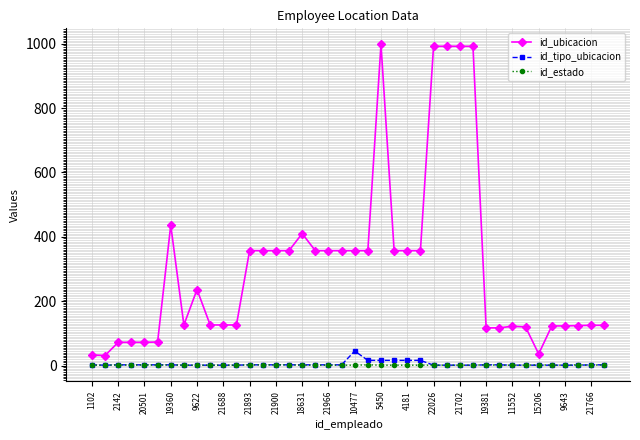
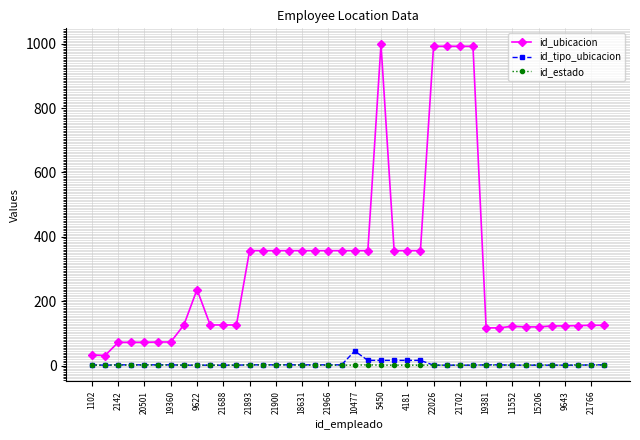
  {
    "id_ubicacion": {
      "1102": 30,
      "2142": 70,
      "20501": 70,
-     "19360": 440,
+     "19360": 70,
      "9622": 240,
      "21688": 130,
      "21893": 360,
      "21900": 360,
-     "18631": 410,
+     "18631": 360,
      "21966": 360,
      "10477": 360,
      "5450": 1000,
      "4181": 360,
      "22026": 990,
      "21702": 990,
      "19381": 120,
      "11552": 120,
-     "15206": 40,
+     "15206": 120,
      "9643": 120,
      "21766": 130
    },
    "id_tipo_ubicacion": {
      "10477": 50,
      "5450": 20,
      "4181": 20
    },
    "id_estado": {
      "10477": 0,
      "5450": 0,
      "4181": 0
    }
  }
